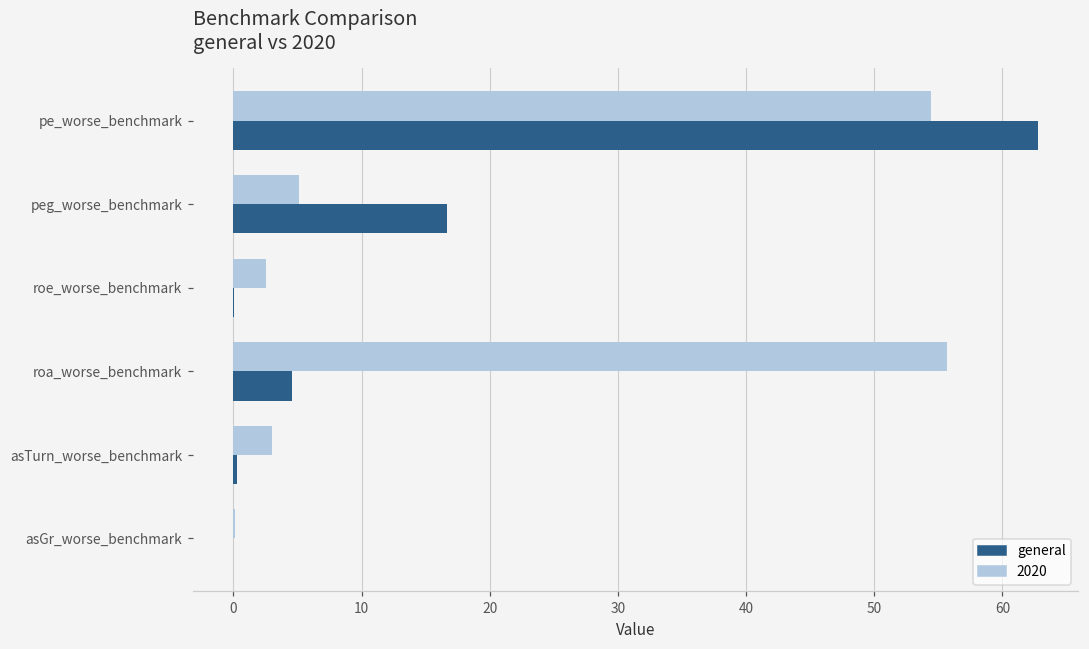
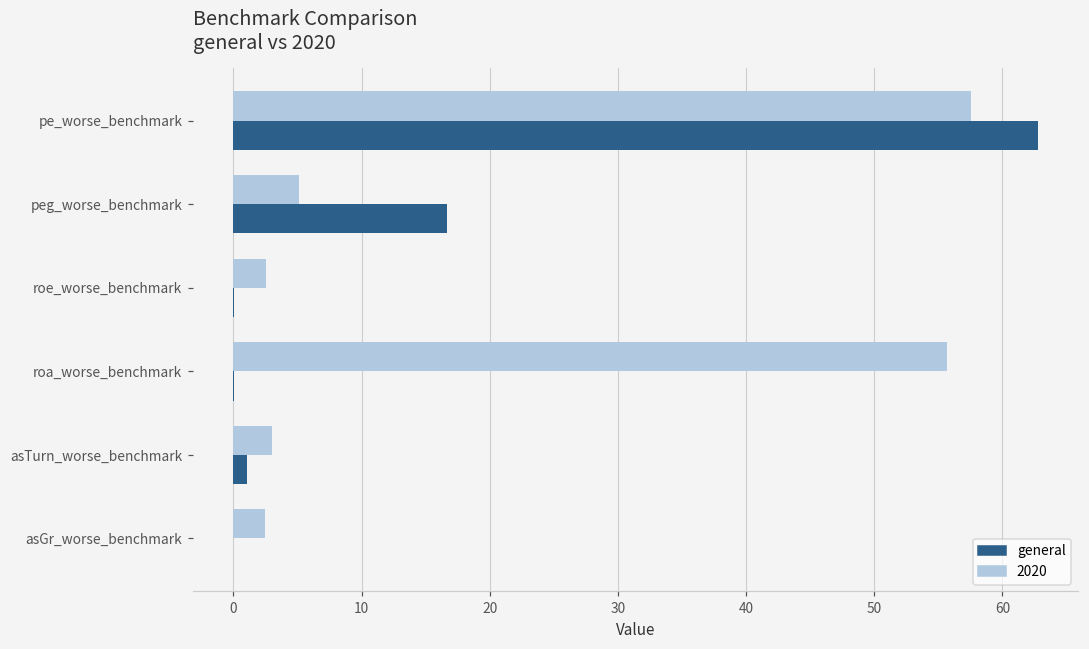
  {
    "general": {
      "pe_worse_benchmark": 62.8,
      "peg_worse_benchmark": 16.7,
-     "roa_worse_benchmark": 4.6,
-     "asTurn_worse_benchmark": 0.2
+     "roa_worse_benchmark": 0.0,
+     "asTurn_worse_benchmark": 1.1
    },
    "2020": {
-     "pe_worse_benchmark": 54.4,
+     "pe_worse_benchmark": 57.5,
      "peg_worse_benchmark": 5.1,
      "roe_worse_benchmark": 2.5,
      "roa_worse_benchmark": 55.7,
      "asTurn_worse_benchmark": 3.0,
-     "asGr_worse_benchmark": 0.1
+     "asGr_worse_benchmark": 2.5
    }
  }
